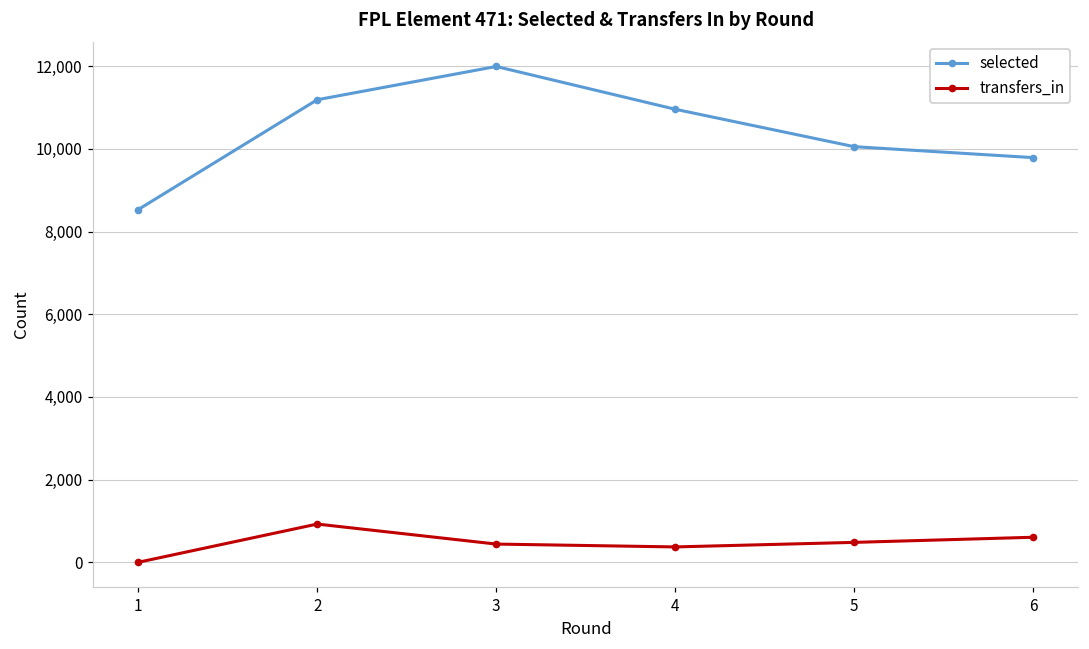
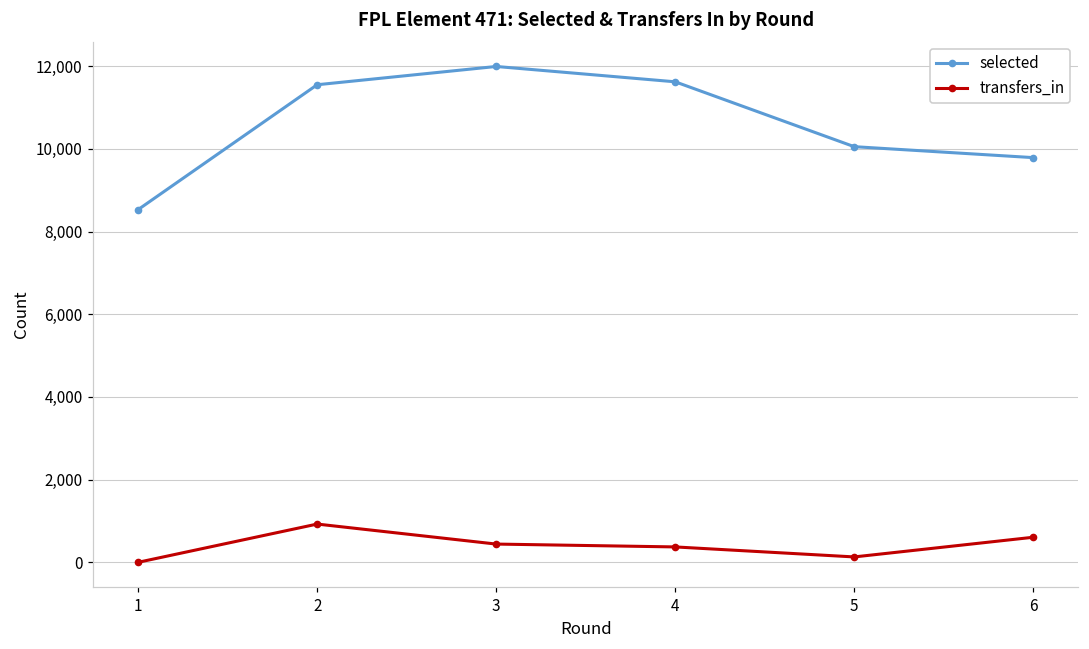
  {
    "selected": {
      "1": "8,500",
-     "2": "11,200",
+     "2": "11,600",
      "3": "12,000",
-     "4": "11,000",
+     "4": "11,600",
      "5": "10,100",
      "6": "9,800"
    },
    "transfers_in": {
      "1": "0",
      "2": "900",
      "3": "400",
      "4": "400",
-     "5": "500",
+     "5": "100",
      "6": "600"
    }
  }
